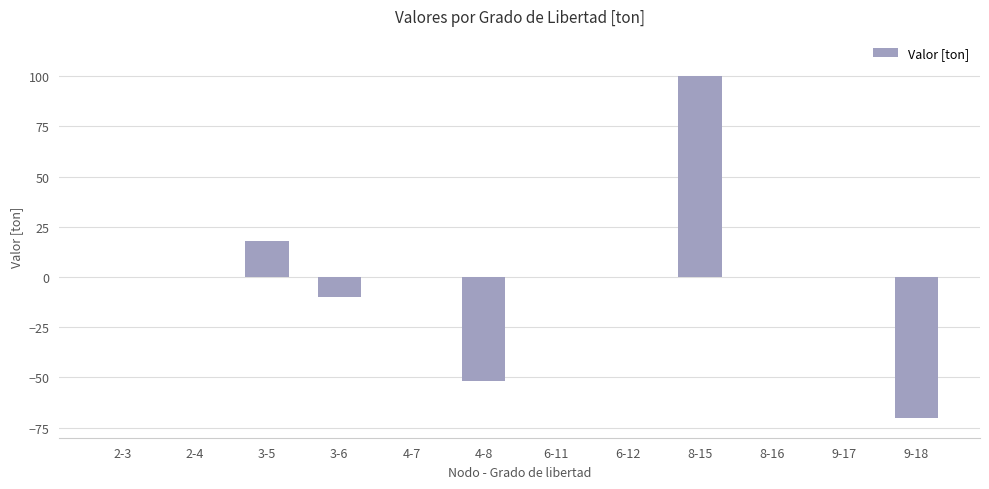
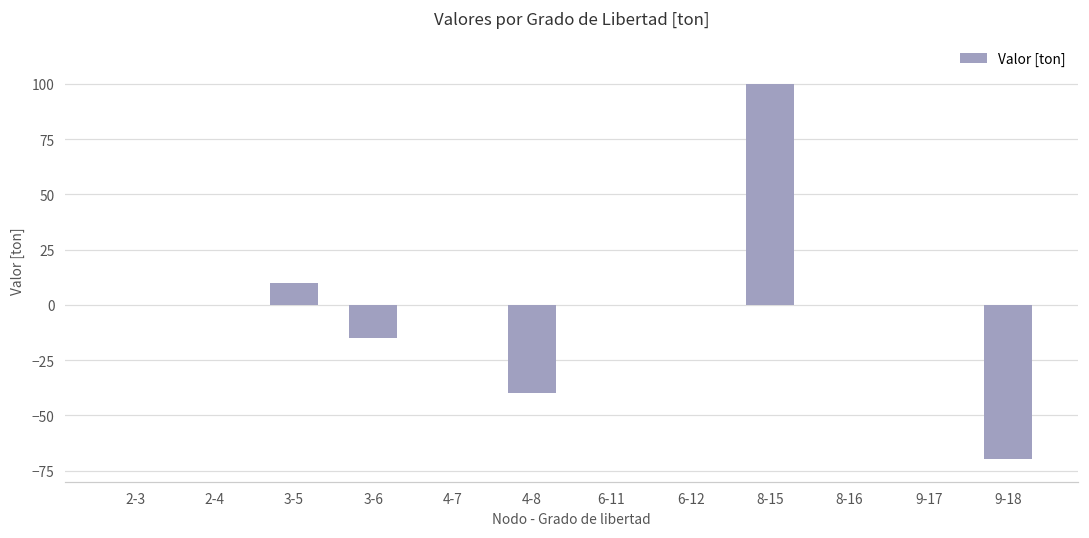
  {
    "2-3": 0,
    "2-4": 0,
-   "3-5": 18,
-   "3-6": -10,
+   "3-5": 10,
+   "3-6": -15,
    "4-7": 0,
-   "4-8": -52,
+   "4-8": -40,
    "6-11": 0,
    "6-12": 0,
    "8-15": 100,
    "8-16": 0,
    "9-17": 0,
    "9-18": -70
  }
